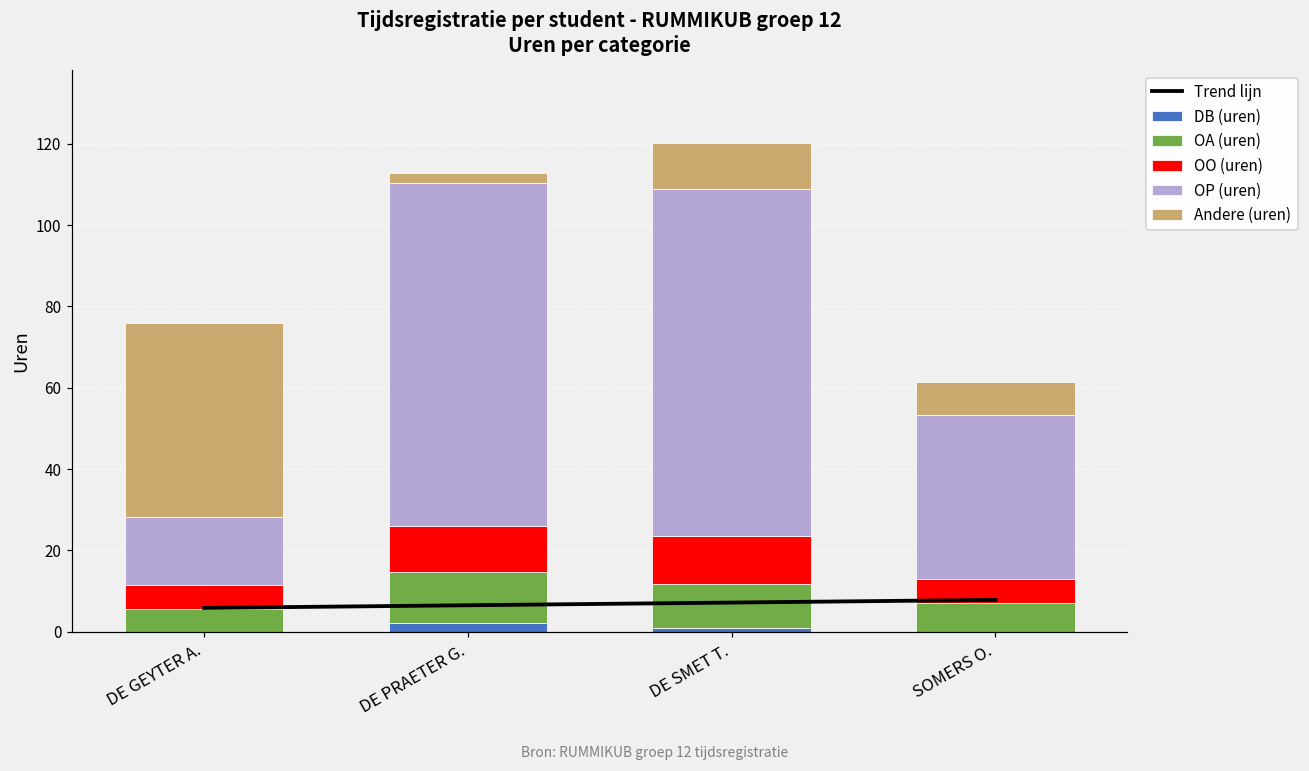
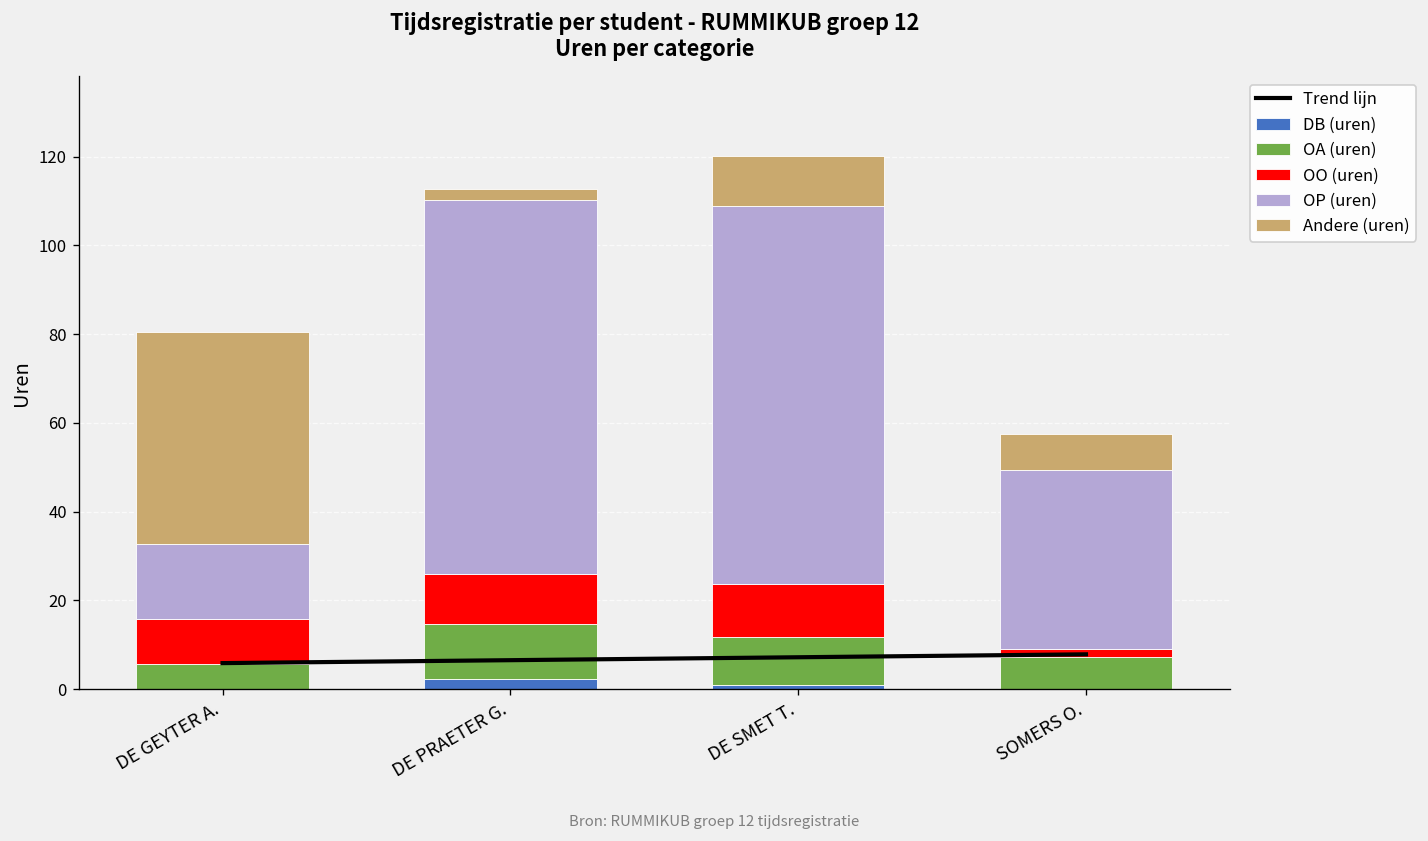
  {
    "Trend lijn": {
      "DE GEYTER A.": 6,
      "DE PRAETER G.": 7,
      "DE SMET T.": 7,
      "SOMERS O.": 8
    },
    "DB (uren)": {
      "DE GEYTER A.": 0,
      "DE PRAETER G.": 2,
      "DE SMET T.": 1,
      "SOMERS O.": 0
    },
    "OA (uren)": {
      "DE GEYTER A.": 6,
      "DE PRAETER G.": 13,
      "DE SMET T.": 11,
      "SOMERS O.": 7
    },
    "OO (uren)": {
-     "DE GEYTER A.": 6,
+     "DE GEYTER A.": 10,
      "DE PRAETER G.": 11,
      "DE SMET T.": 12,
-     "SOMERS O.": 6
+     "SOMERS O.": 2
    },
    "OP (uren)": {
      "DE GEYTER A.": 17,
      "DE PRAETER G.": 84,
      "DE SMET T.": 85,
      "SOMERS O.": 40
    },
    "Andere (uren)": {
      "DE GEYTER A.": 48,
      "DE PRAETER G.": 2,
      "DE SMET T.": 11,
      "SOMERS O.": 8
    }
  }
